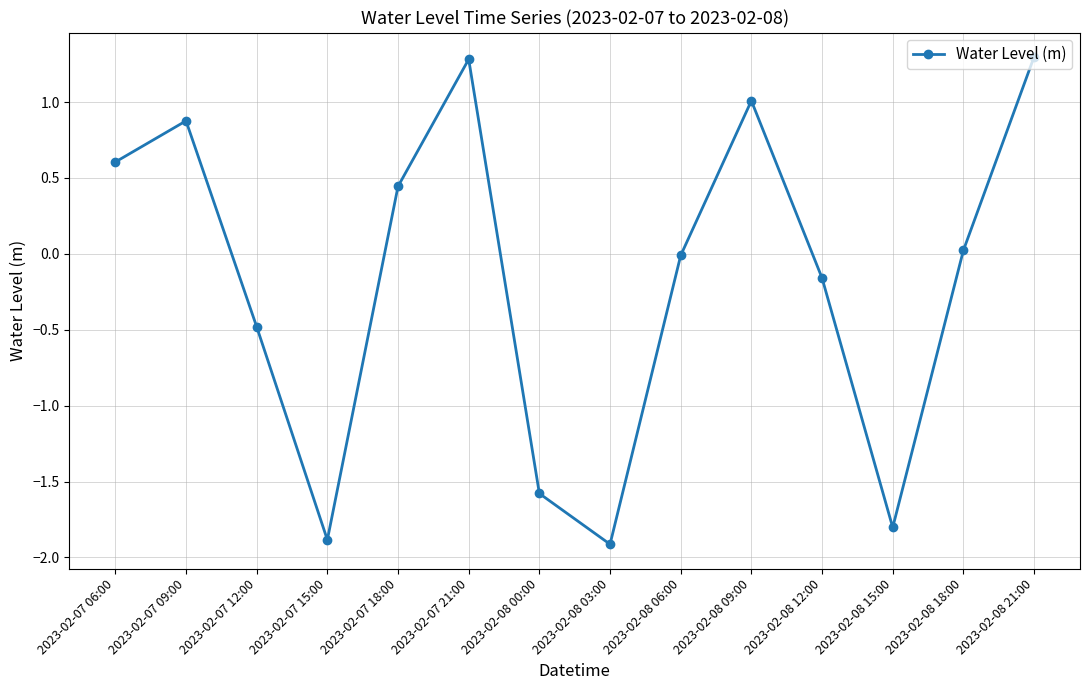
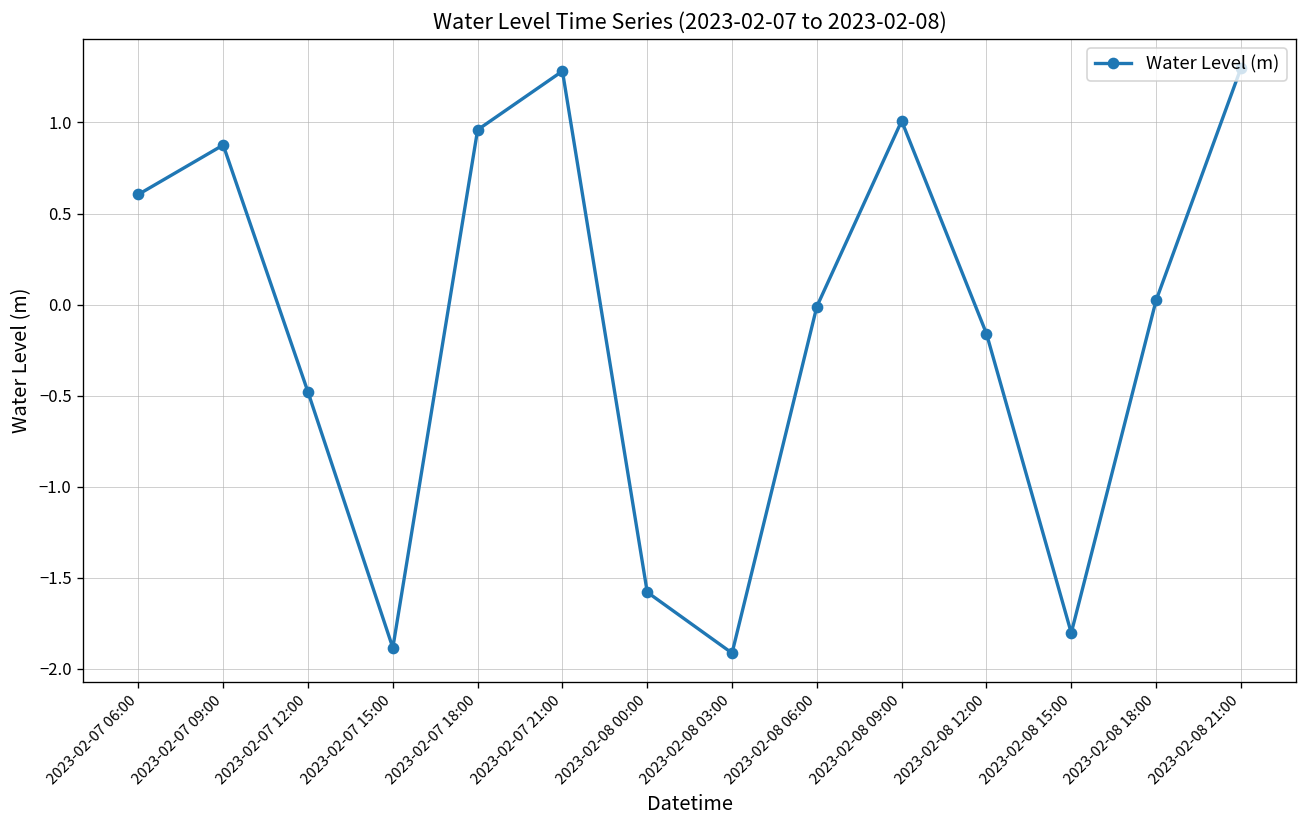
  {
    "2023-02-07 06:00": 0.60,
    "2023-02-07 09:00": 0.88,
    "2023-02-07 12:00": -0.48,
    "2023-02-07 15:00": -1.88,
-   "2023-02-07 18:00": 0.44,
+   "2023-02-07 18:00": 0.96,
    "2023-02-07 21:00": 1.28,
    "2023-02-08 00:00": -1.58,
    "2023-02-08 03:00": -1.91,
    "2023-02-08 06:00": -0.01,
    "2023-02-08 09:00": 1.01,
    "2023-02-08 12:00": -0.16,
    "2023-02-08 15:00": -1.80,
    "2023-02-08 18:00": 0.02
  }
